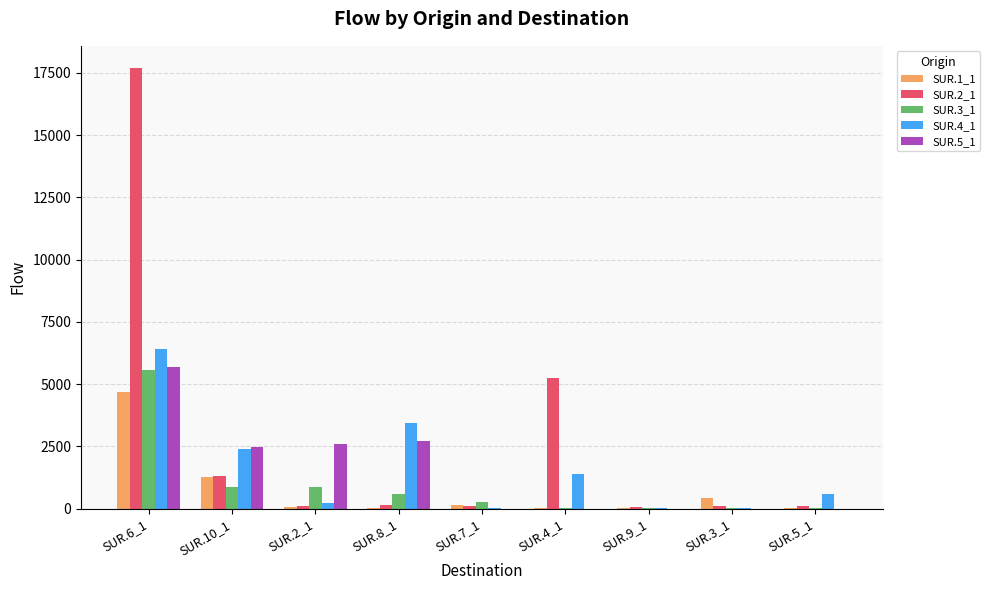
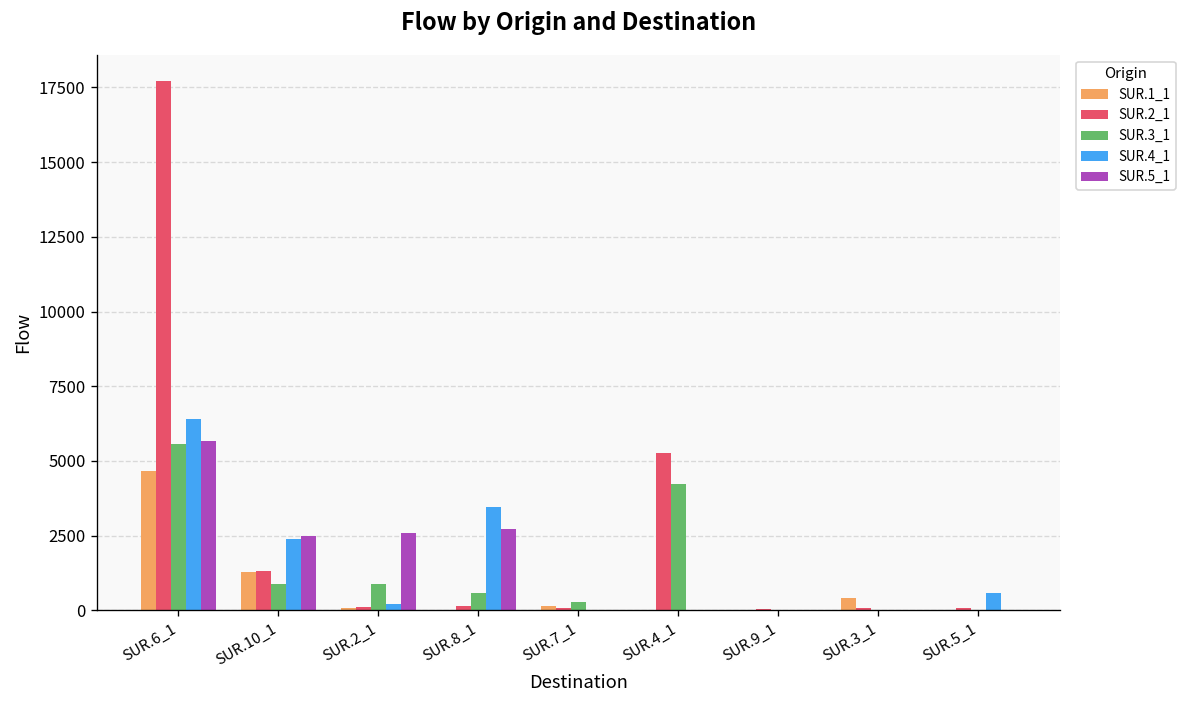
  {
    "SUR.1_1": {
      "SUR.6_1": 4700,
      "SUR.10_1": 1300,
      "SUR.7_1": 100,
      "SUR.3_1": 400
    },
    "SUR.2_1": {
      "SUR.6_1": 17700,
      "SUR.10_1": 1300,
      "SUR.8_1": 200,
      "SUR.4_1": 5300
    },
    "SUR.3_1": {
      "SUR.6_1": 5600,
      "SUR.10_1": 900,
      "SUR.2_1": 900,
      "SUR.8_1": 600,
      "SUR.7_1": 300,
-     "SUR.4_1": 0
+     "SUR.4_1": 4200
    },
    "SUR.4_1": {
      "SUR.6_1": 6400,
      "SUR.10_1": 2400,
      "SUR.2_1": 200,
      "SUR.8_1": 3400,
-     "SUR.4_1": 1400,
+     "SUR.4_1": 0,
      "SUR.5_1": 600
    },
    "SUR.5_1": {
      "SUR.6_1": 5700,
      "SUR.10_1": 2500,
      "SUR.2_1": 2600,
      "SUR.8_1": 2700,
      "SUR.7_1": 0,
      "SUR.4_1": 0,
      "SUR.9_1": 0,
      "SUR.3_1": 0,
      "SUR.5_1": 0
    }
  }
